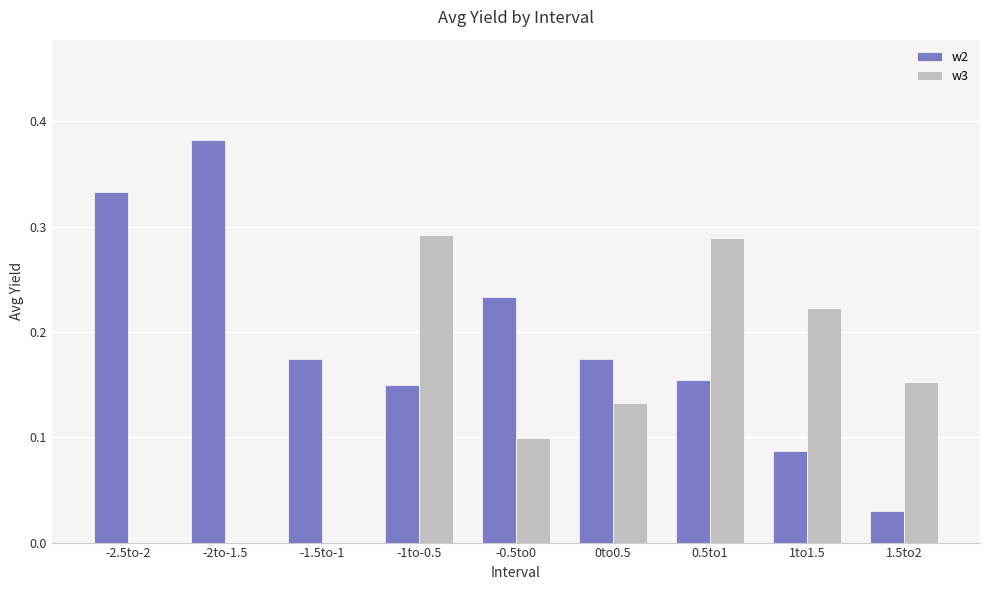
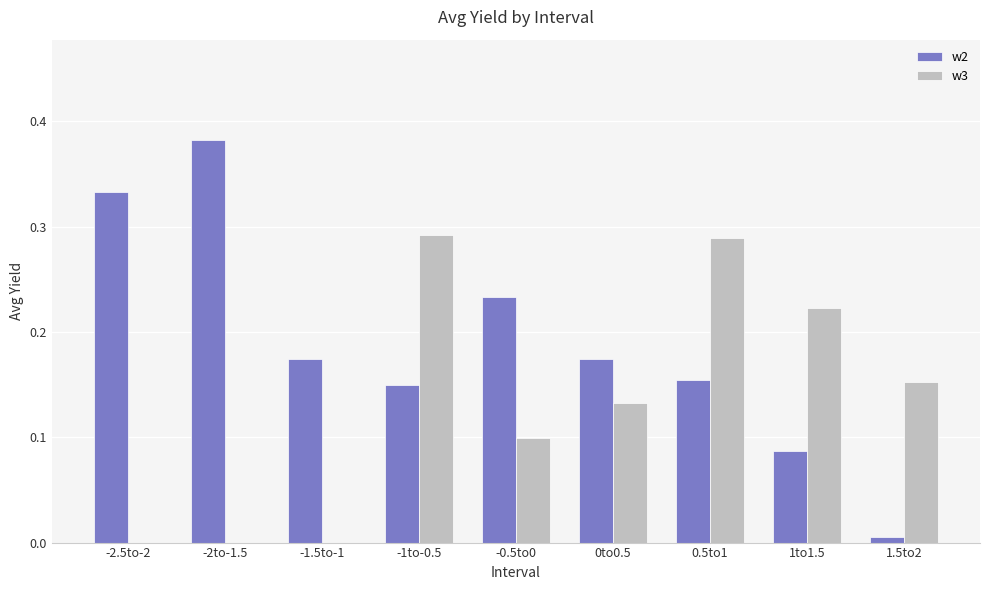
  {
    "w2": {
      "-2.5to-2": 0.333,
      "-2to-1.5": 0.382,
      "-1.5to-1": 0.174,
      "-1to-0.5": 0.149,
      "-0.5to0": 0.233,
      "0to0.5": 0.174,
      "0.5to1": 0.155,
      "1to1.5": 0.087,
-     "1.5to2": 0.030
+     "1.5to2": 0.006
    },
    "w3": {
      "-2.5to-2": 0.000,
      "-2to-1.5": 0.000,
      "-1.5to-1": 0.000,
      "-1to-0.5": 0.292,
      "-0.5to0": 0.100,
      "0to0.5": 0.133,
      "0.5to1": 0.289,
      "1to1.5": 0.223,
      "1.5to2": 0.153
    }
  }
